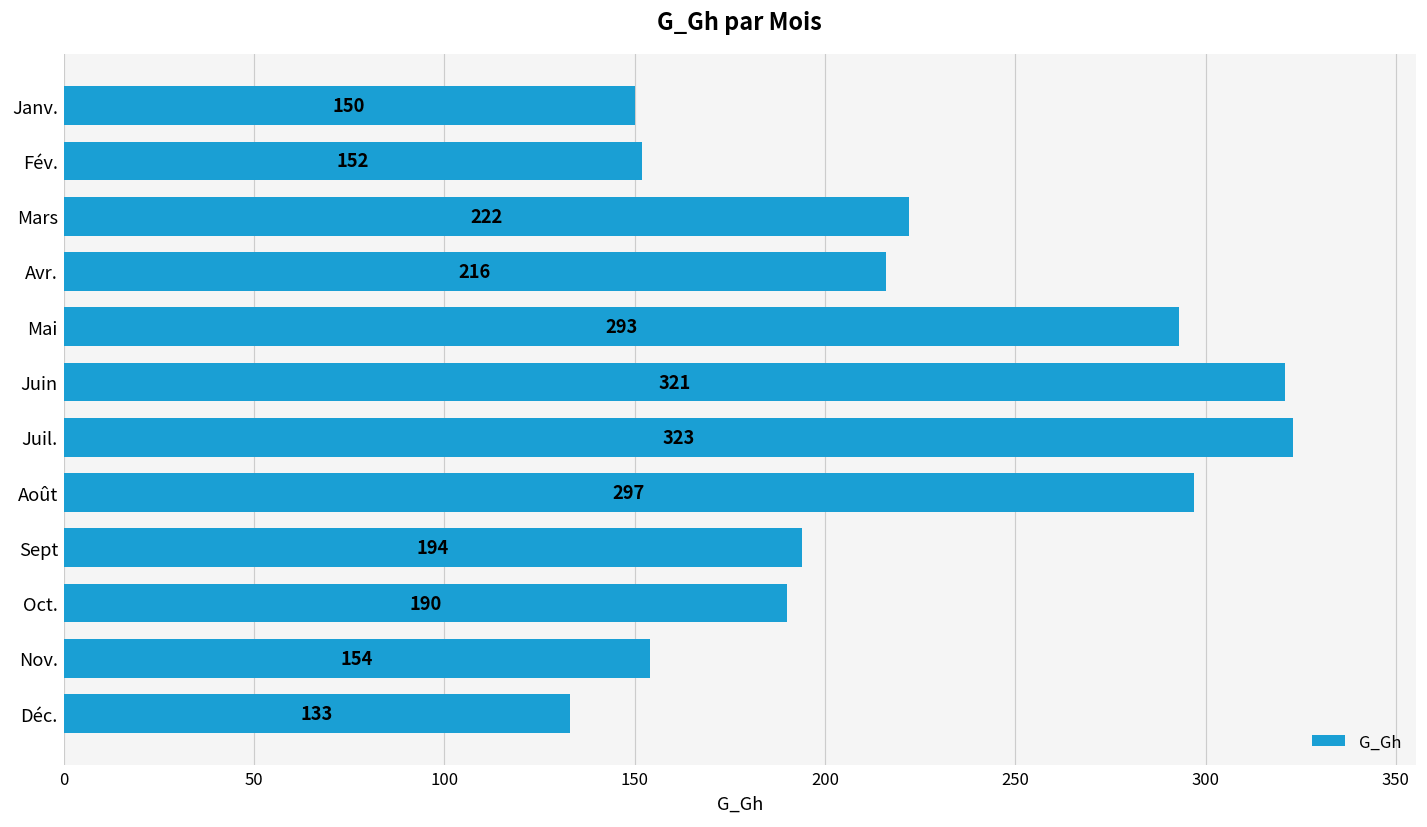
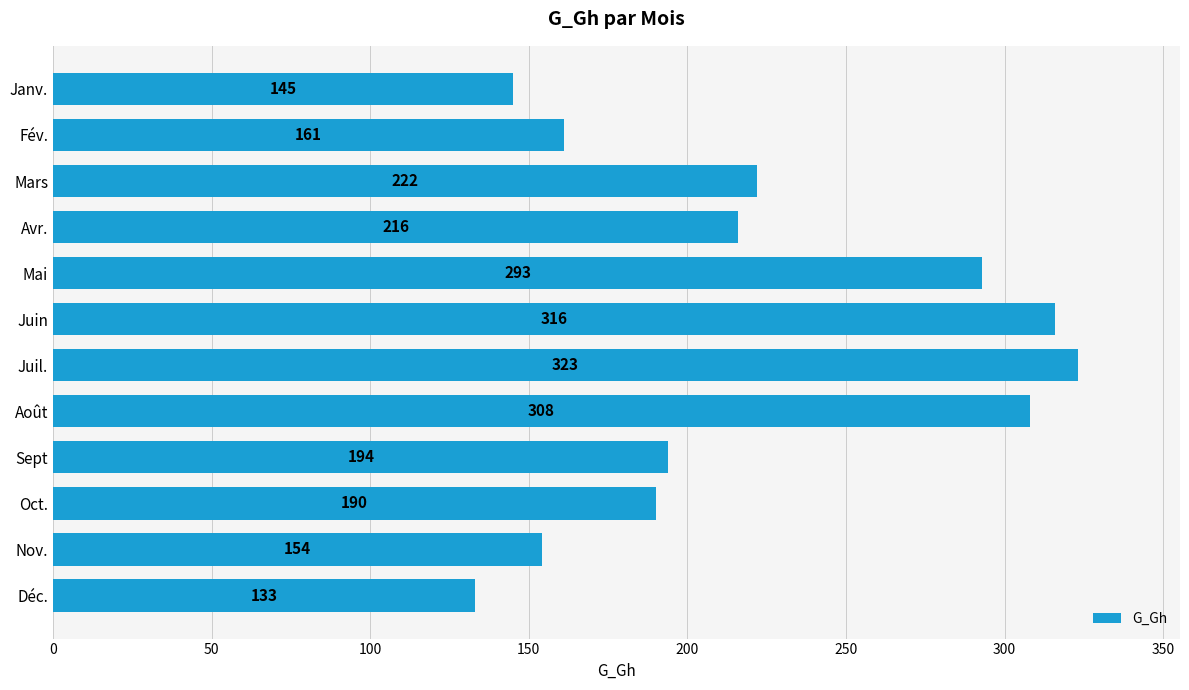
  {
-   "Janv.": 150,
-   "Fév.": 152,
+   "Janv.": 145,
+   "Fév.": 161,
    "Mars": 222,
    "Avr.": 216,
    "Mai": 293,
-   "Juin": 321,
+   "Juin": 316,
    "Juil.": 323,
-   "Août": 297,
+   "Août": 308,
    "Sept": 194,
    "Oct.": 190,
    "Nov.": 154,
    "Déc.": 133
  }
